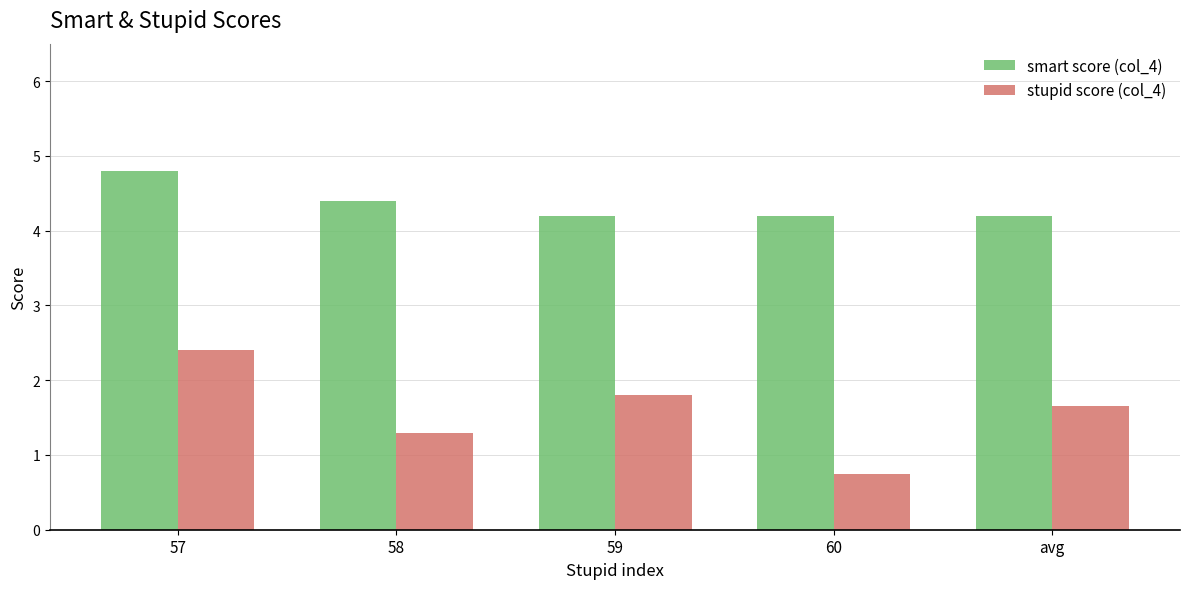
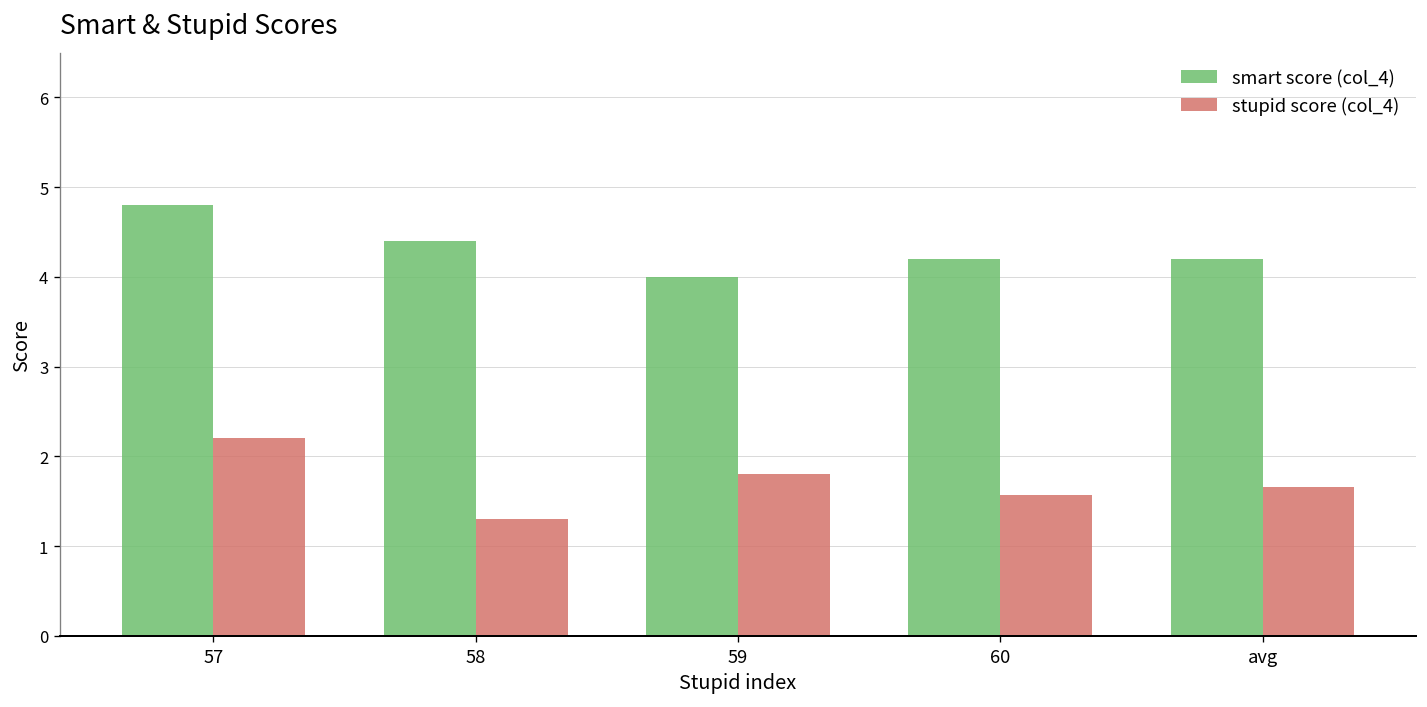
  {
    "smart score (col_4)": {
      "57": 4.8,
      "58": 4.4,
-     "59": 4.2,
+     "59": 4.0,
      "60": 4.2,
      "avg": 4.2
    },
    "stupid score (col_4)": {
-     "57": 2.4,
+     "57": 2.2,
      "58": 1.3,
      "59": 1.8,
-     "60": 0.8,
+     "60": 1.6,
      "avg": 1.7
    }
  }
